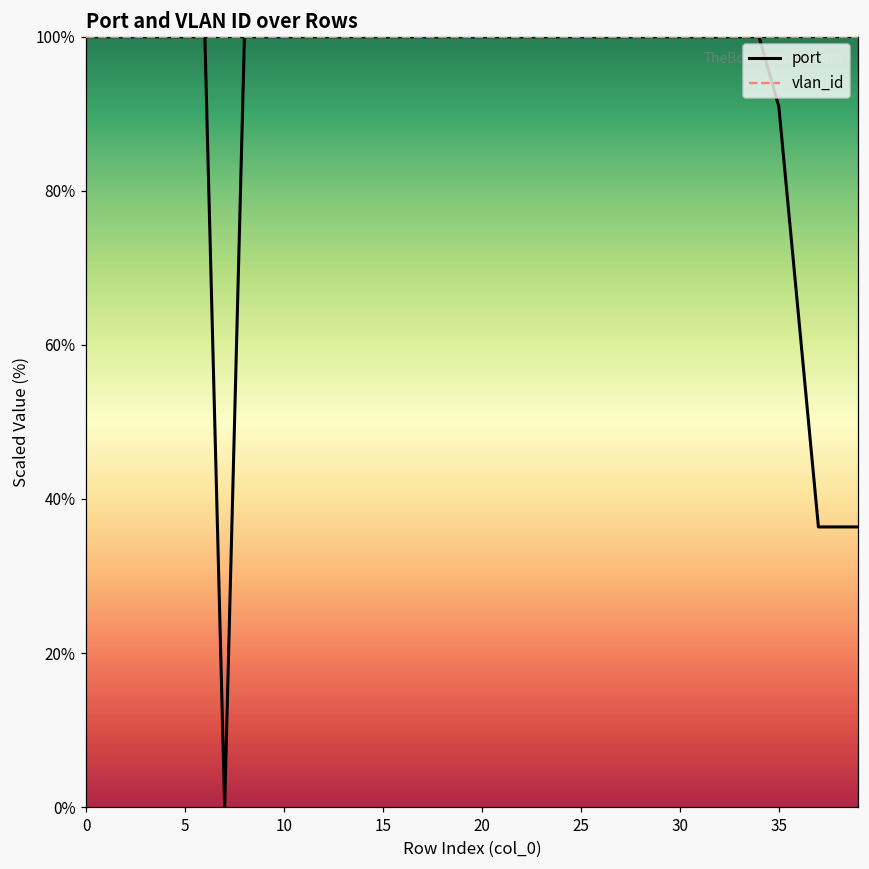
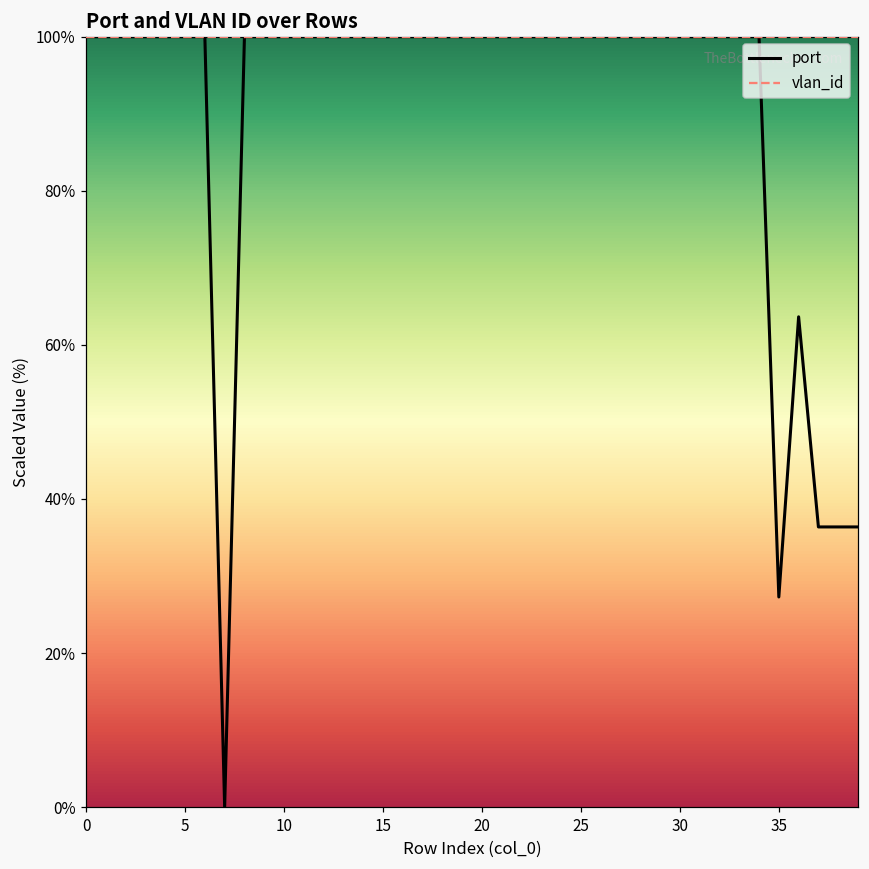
  {
    "port": {
-     "35": "91%"
+     "35": "27%"
    },
    "vlan_id": {
      "35": "100%"
    }
  }
